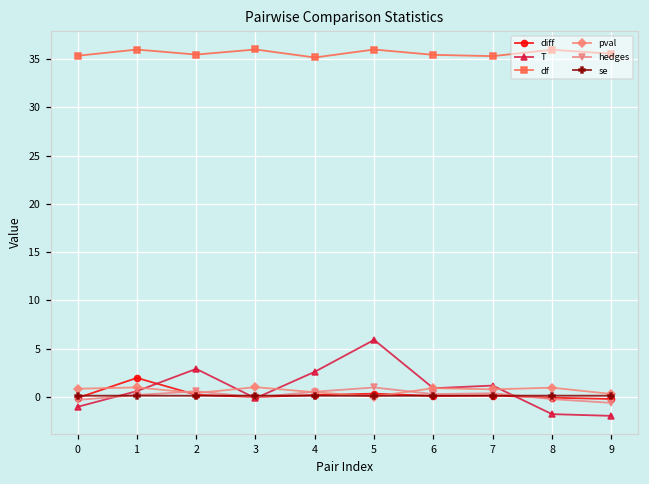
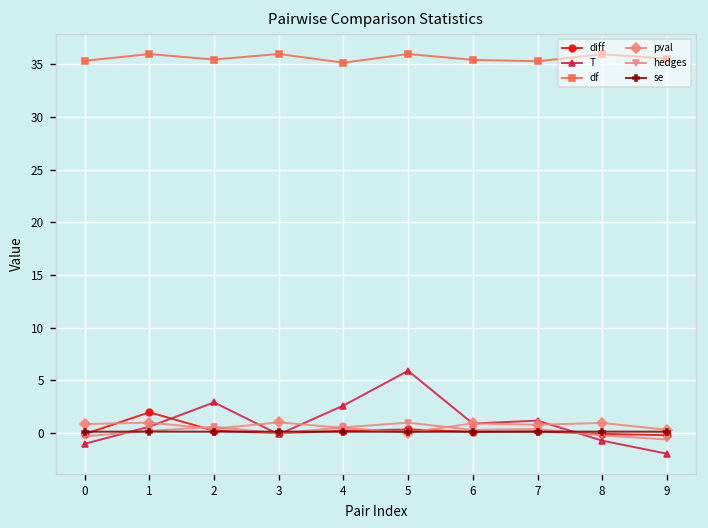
  {
    "diff": {
      "1": 2,
      "9": 0
    },
    "T": {
      "0": -1,
      "1": 1,
      "2": 3,
      "4": 3,
      "5": 6,
      "7": 1,
-     "8": -2,
+     "8": -1,
      "9": -2
    }
  }
